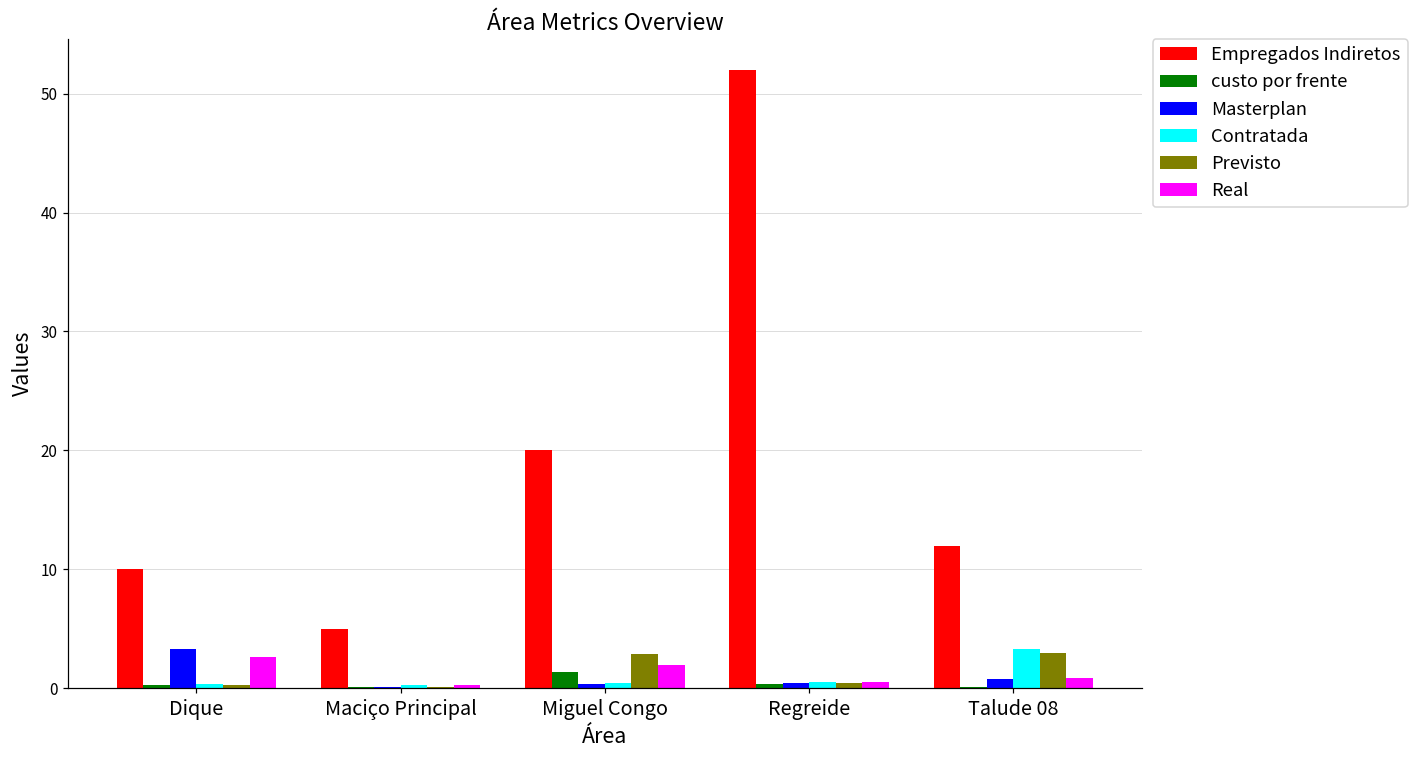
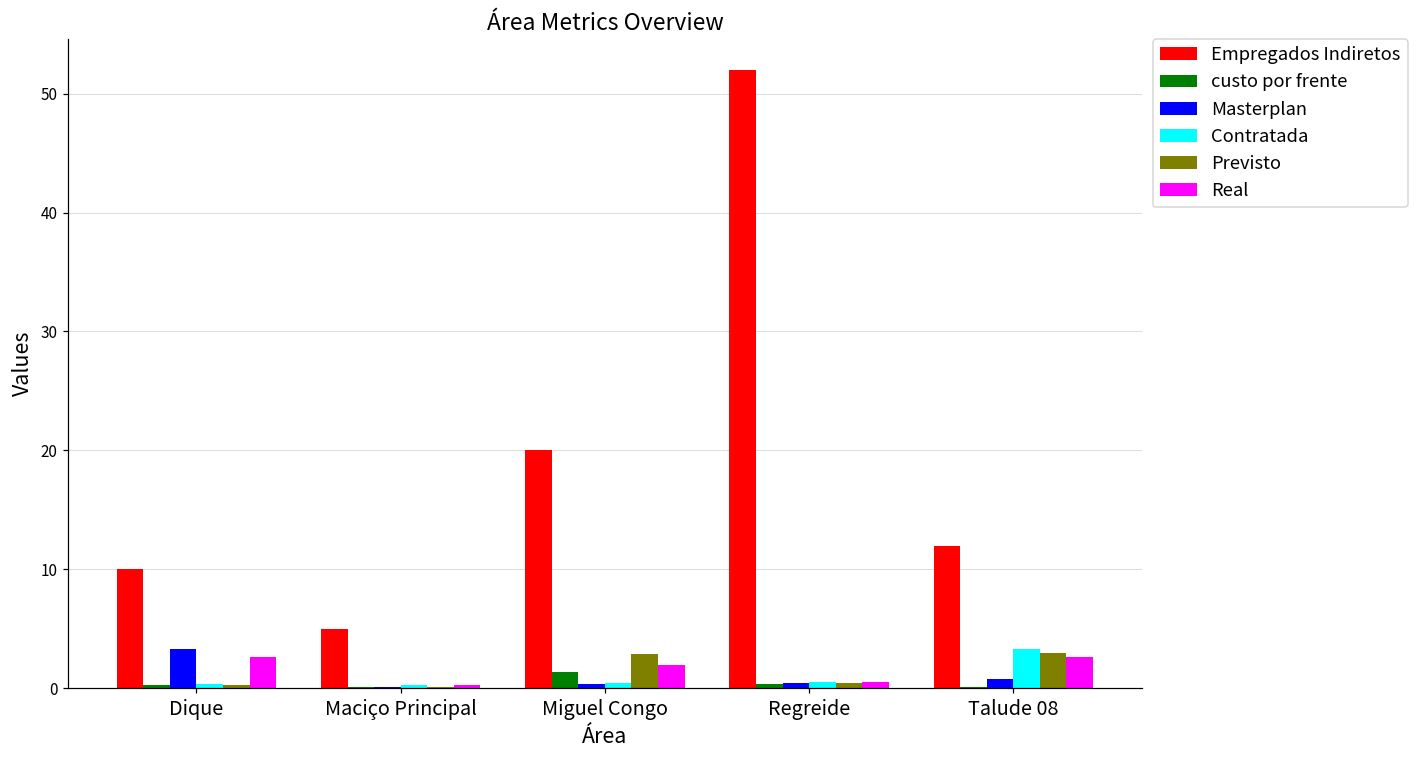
  {
    "Empregados Indiretos": {
      "Dique": 10.0,
      "Maciço Principal": 5.0,
      "Miguel Congo": 20.0,
      "Regreide": 52.0,
      "Talude 08": 12.0
    },
    "custo por frente": {
      "Dique": 0.3,
      "Miguel Congo": 1.4,
      "Regreide": 0.4
    },
    "Masterplan": {
      "Dique": 3.3,
      "Miguel Congo": 0.4,
      "Regreide": 0.5,
      "Talude 08": 0.8
    },
    "Contratada": {
      "Dique": 0.4,
      "Maciço Principal": 0.3,
      "Miguel Congo": 0.5,
      "Regreide": 0.6,
      "Talude 08": 3.3
    },
    "Previsto": {
      "Dique": 0.3,
      "Miguel Congo": 2.9,
      "Regreide": 0.5,
      "Talude 08": 3.0
    },
    "Real": {
      "Dique": 2.6,
      "Maciço Principal": 0.3,
      "Miguel Congo": 1.9,
      "Regreide": 0.6,
-     "Talude 08": 0.9
+     "Talude 08": 2.7
    }
  }
